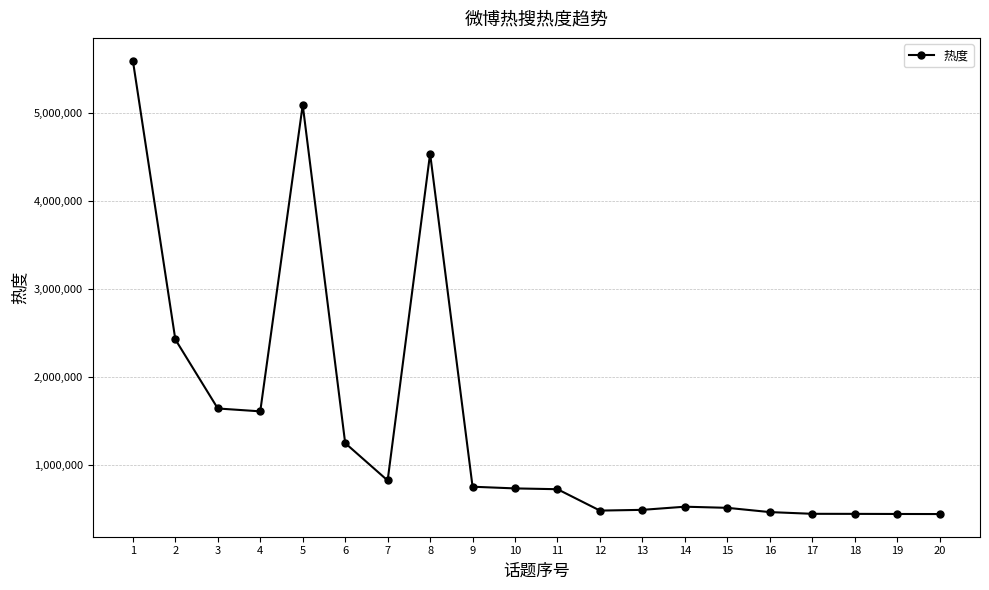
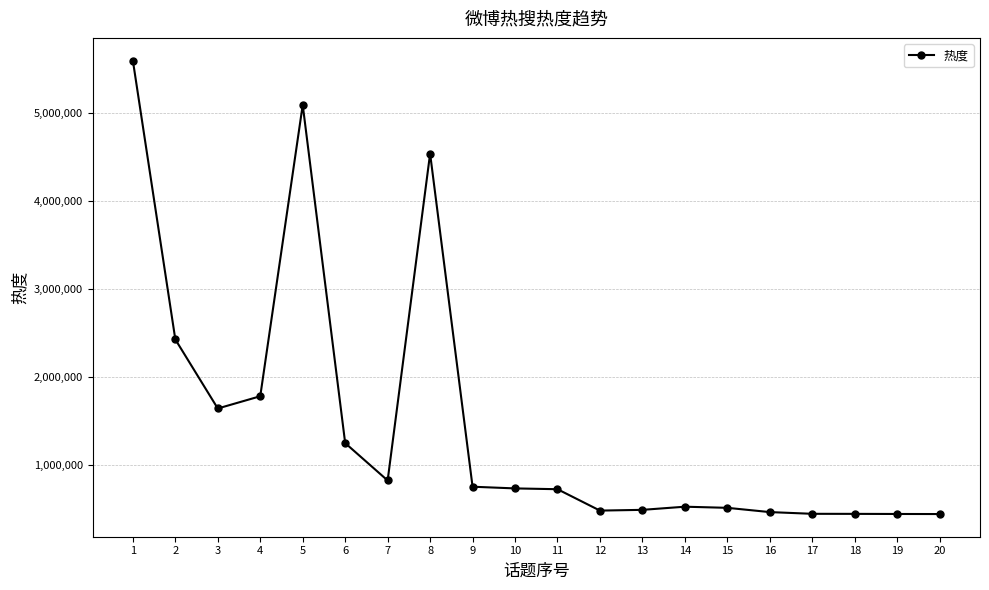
  {
    "1": "5,600,000",
    "2": "2,400,000",
    "3": "1,600,000",
-   "4": "1,600,000",
+   "4": "1,800,000",
    "5": "5,100,000",
    "6": "1,200,000",
    "7": "800,000",
    "8": "4,500,000",
    "9": "700,000",
    "10": "700,000",
    "11": "700,000",
    "12": "500,000",
    "13": "500,000",
    "14": "500,000",
    "15": "500,000",
    "16": "500,000",
    "17": "400,000",
    "18": "400,000",
    "19": "400,000",
    "20": "400,000"
  }
